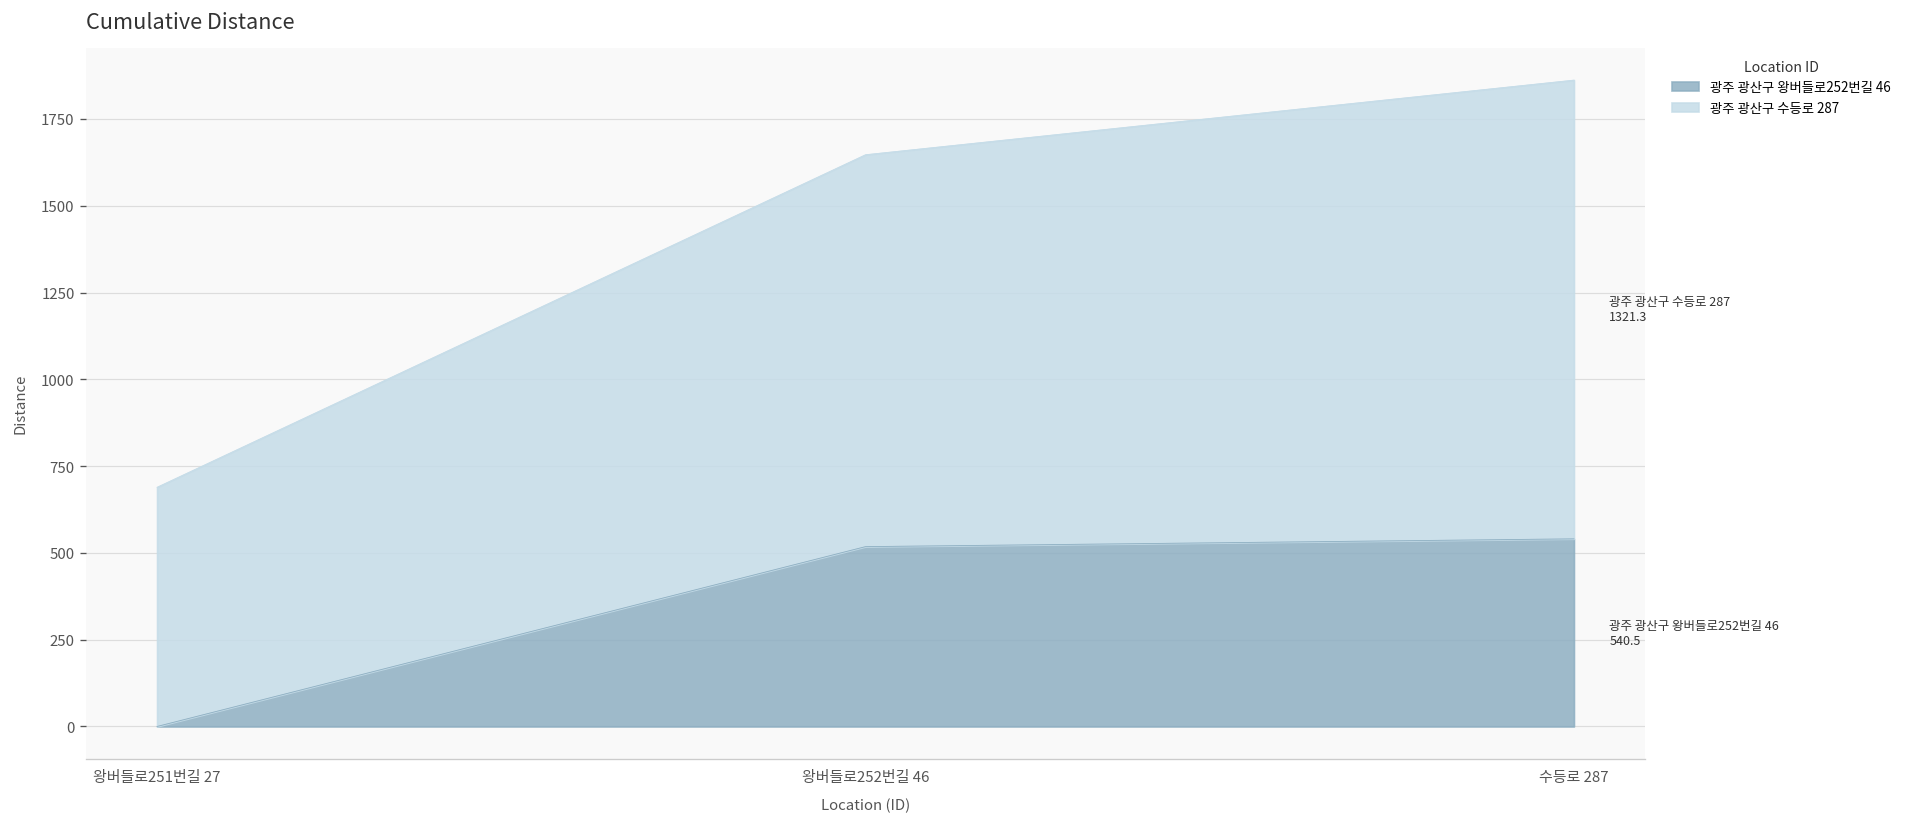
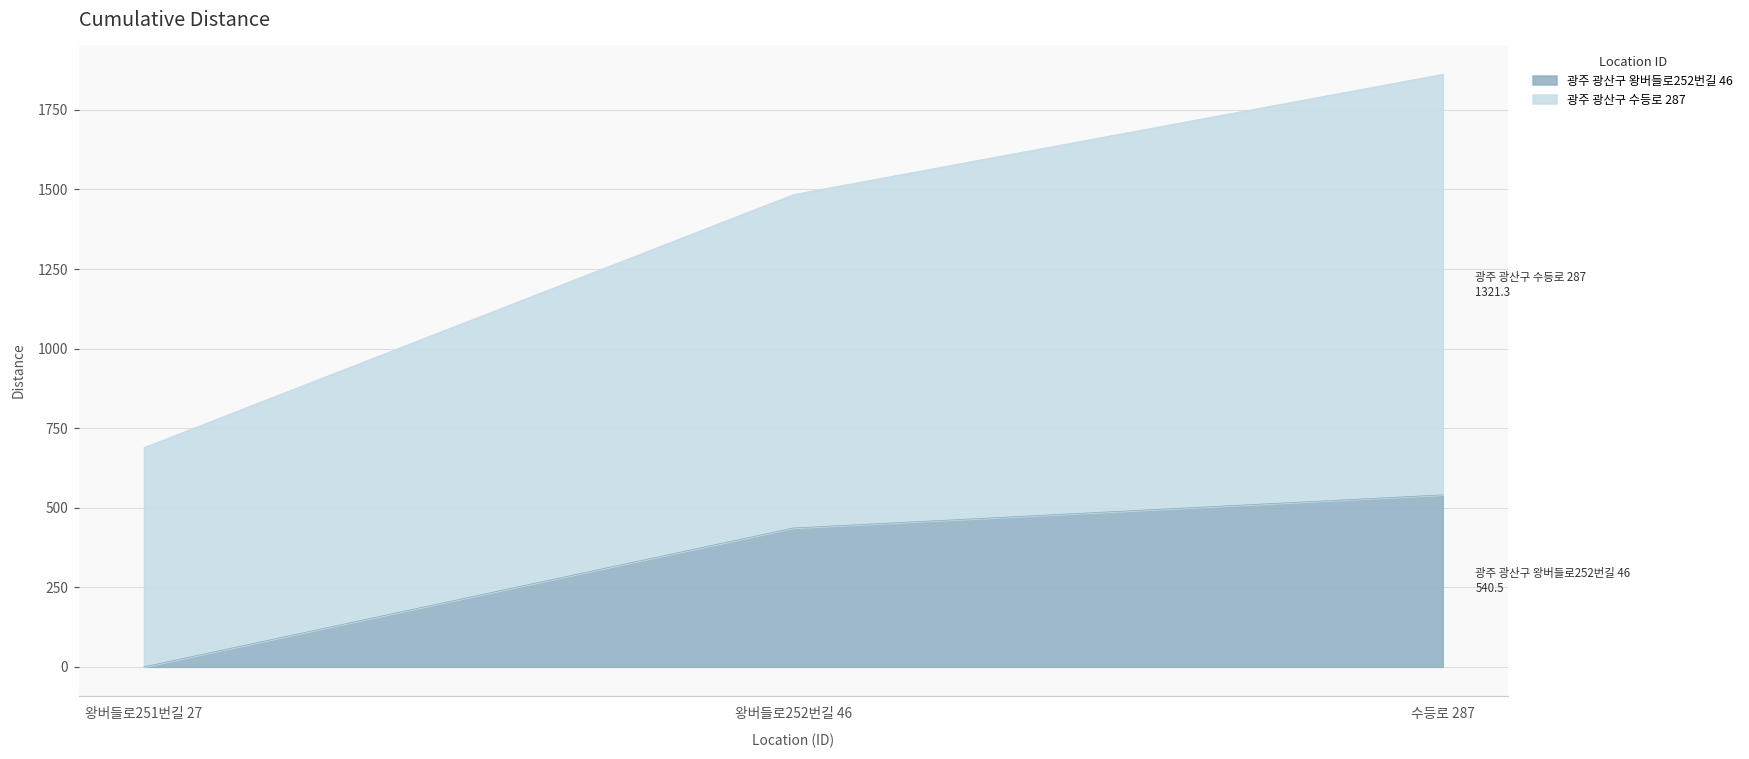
  {
    "광주 광산구 왕버들로252번길 46": {
      "왕버들로251번길 27": 0,
-     "왕버들로252번길 46": 520,
+     "왕버들로252번길 46": 440,
      "수등로 287": 540
    },
    "광주 광산구 수등로 287": {
      "왕버들로251번길 27": 690,
-     "왕버들로252번길 46": 1130,
+     "왕버들로252번길 46": 1050,
      "수등로 287": 1320
    }
  }
